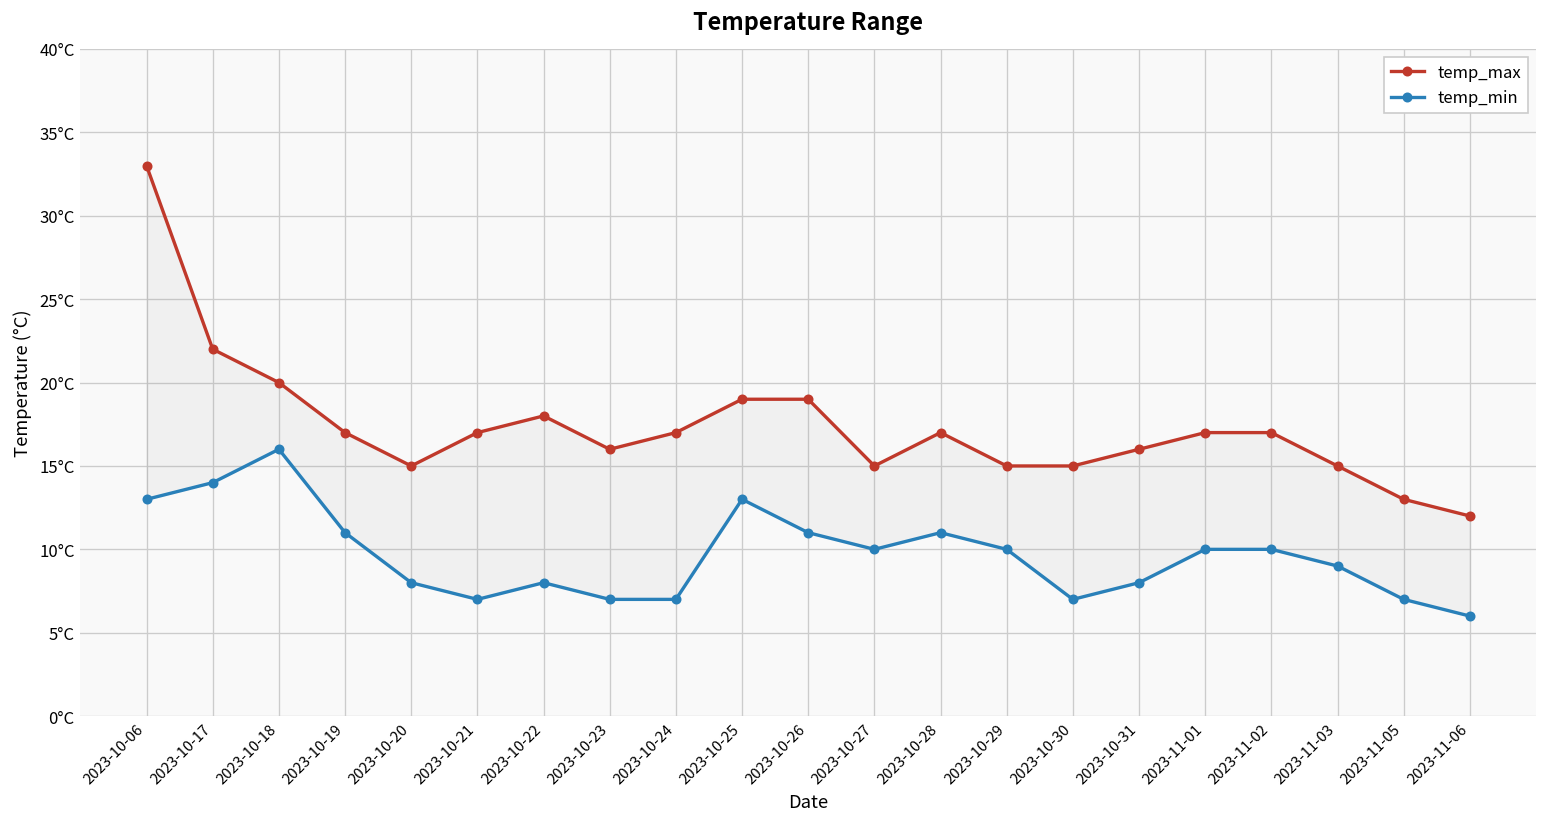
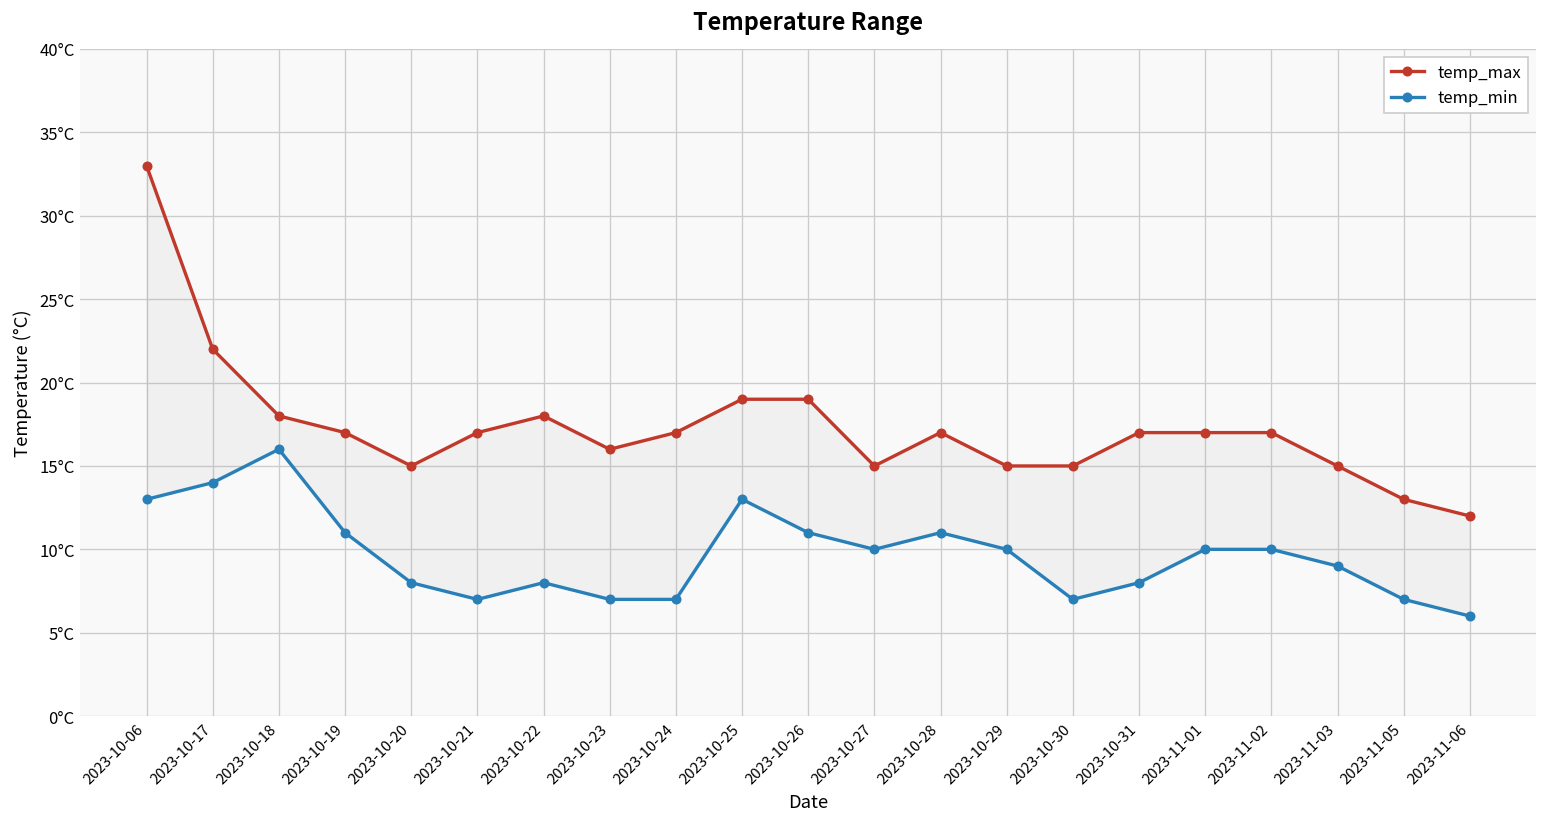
  {
    "temp_max": {
      "2023-10-06": "33°C",
      "2023-10-17": "22°C",
-     "2023-10-18": "20°C",
+     "2023-10-18": "18°C",
      "2023-10-19": "17°C",
      "2023-10-20": "15°C",
      "2023-10-21": "17°C",
      "2023-10-22": "18°C",
      "2023-10-23": "16°C",
      "2023-10-24": "17°C",
      "2023-10-25": "19°C",
      "2023-10-26": "19°C",
      "2023-10-27": "15°C",
      "2023-10-28": "17°C",
      "2023-10-29": "15°C",
      "2023-10-30": "15°C",
-     "2023-10-31": "16°C",
+     "2023-10-31": "17°C",
      "2023-11-01": "17°C",
      "2023-11-02": "17°C",
      "2023-11-03": "15°C",
      "2023-11-05": "13°C",
      "2023-11-06": "12°C"
    },
    "temp_min": {
      "2023-10-06": "13°C",
      "2023-10-17": "14°C",
      "2023-10-18": "16°C",
      "2023-10-19": "11°C",
      "2023-10-20": "8°C",
      "2023-10-21": "7°C",
      "2023-10-22": "8°C",
      "2023-10-23": "7°C",
      "2023-10-24": "7°C",
      "2023-10-25": "13°C",
      "2023-10-26": "11°C",
      "2023-10-27": "10°C",
      "2023-10-28": "11°C",
      "2023-10-29": "10°C",
      "2023-10-30": "7°C",
      "2023-10-31": "8°C",
      "2023-11-01": "10°C",
      "2023-11-02": "10°C",
      "2023-11-03": "9°C",
      "2023-11-05": "7°C",
      "2023-11-06": "6°C"
    }
  }
